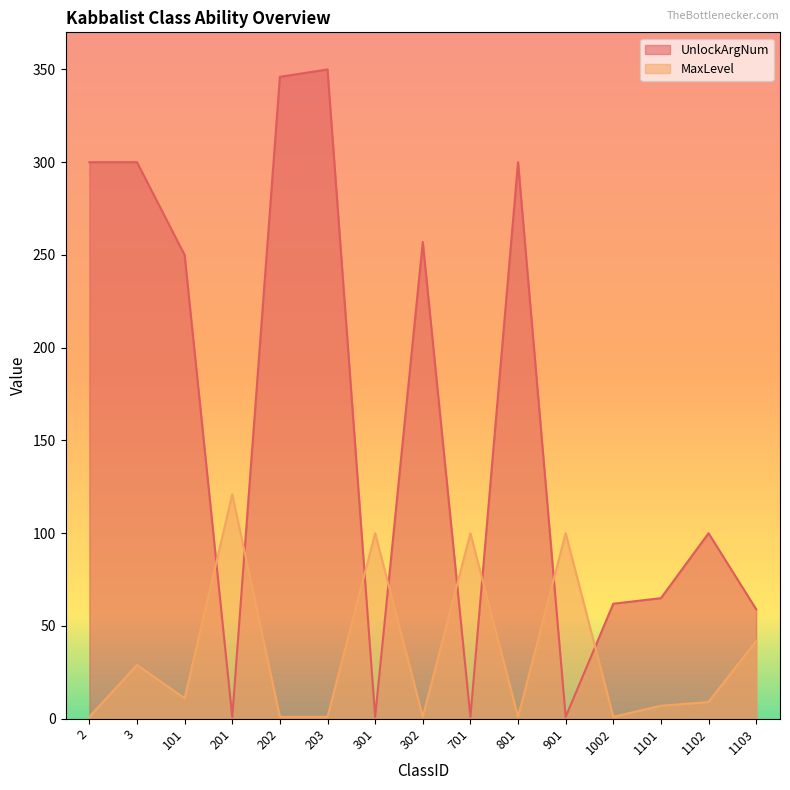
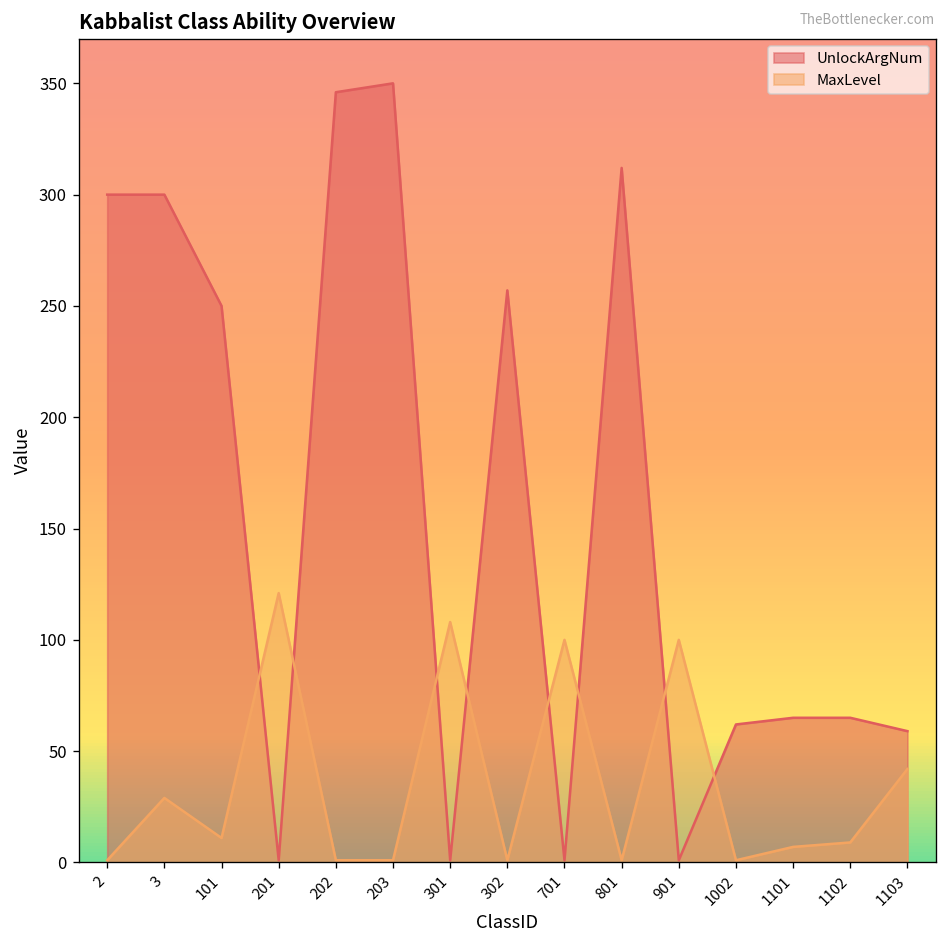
  {
    "UnlockArgNum": {
      "2": 300,
      "3": 300,
      "101": 250,
      "201": 1,
      "202": 346,
      "203": 350,
      "301": 1,
      "302": 257,
      "701": 1,
-     "801": 300,
+     "801": 312,
      "901": 1,
      "1002": 62,
      "1101": 65,
-     "1102": 100,
+     "1102": 65,
      "1103": 59
    },
    "MaxLevel": {
      "2": 1,
      "3": 29,
      "101": 11,
      "201": 121,
      "202": 1,
      "203": 1,
-     "301": 100,
+     "301": 108,
      "302": 1,
      "701": 100,
      "801": 1,
      "901": 100,
      "1002": 1,
      "1101": 7,
      "1102": 9,
      "1103": 42
    }
  }
